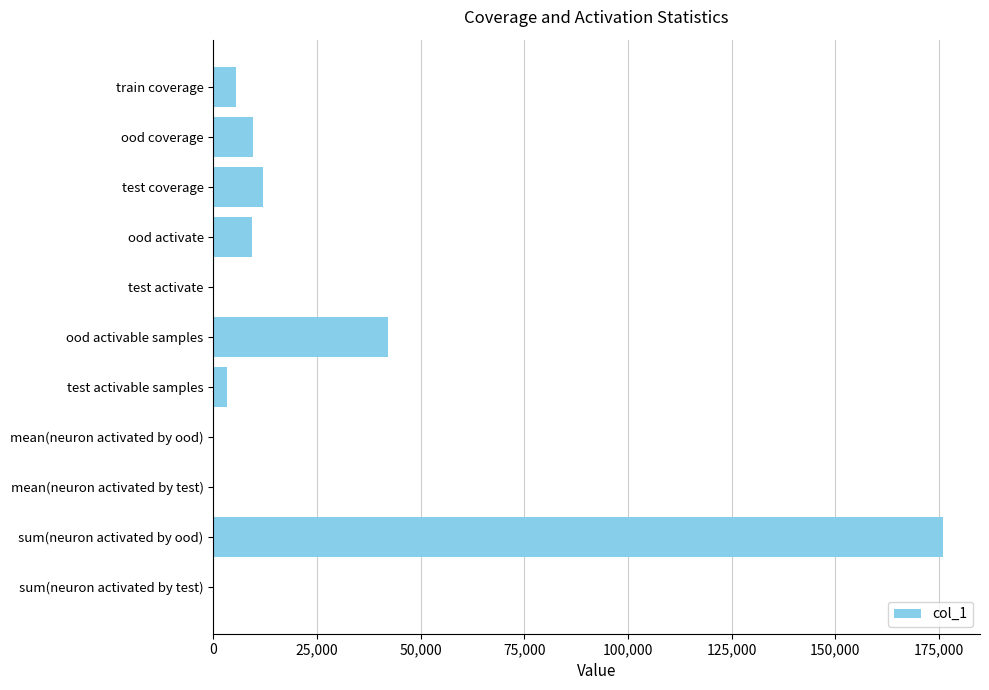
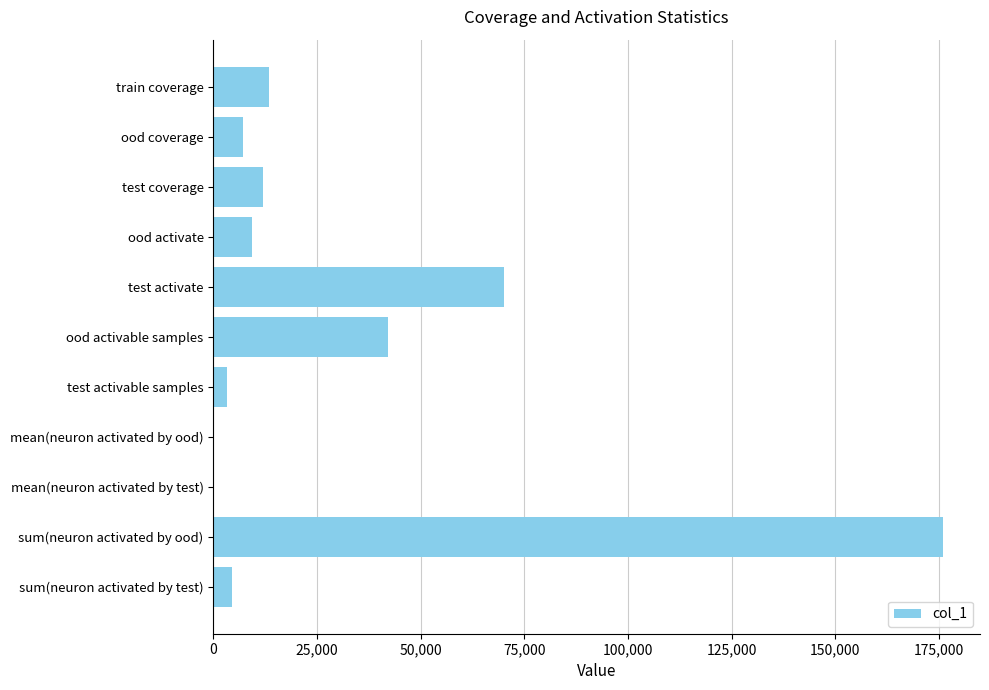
  {
-   "train coverage": "6,000",
-   "ood coverage": "10,000",
+   "train coverage": "13,000",
+   "ood coverage": "7,000",
    "test coverage": "12,000",
    "ood activate": "9,000",
-   "test activate": "0",
+   "test activate": "70,000",
    "ood activable samples": "42,000",
    "test activable samples": "3,000",
    "sum(neuron activated by ood)": "176,000",
-   "sum(neuron activated by test)": "0"
+   "sum(neuron activated by test)": "5,000"
  }
